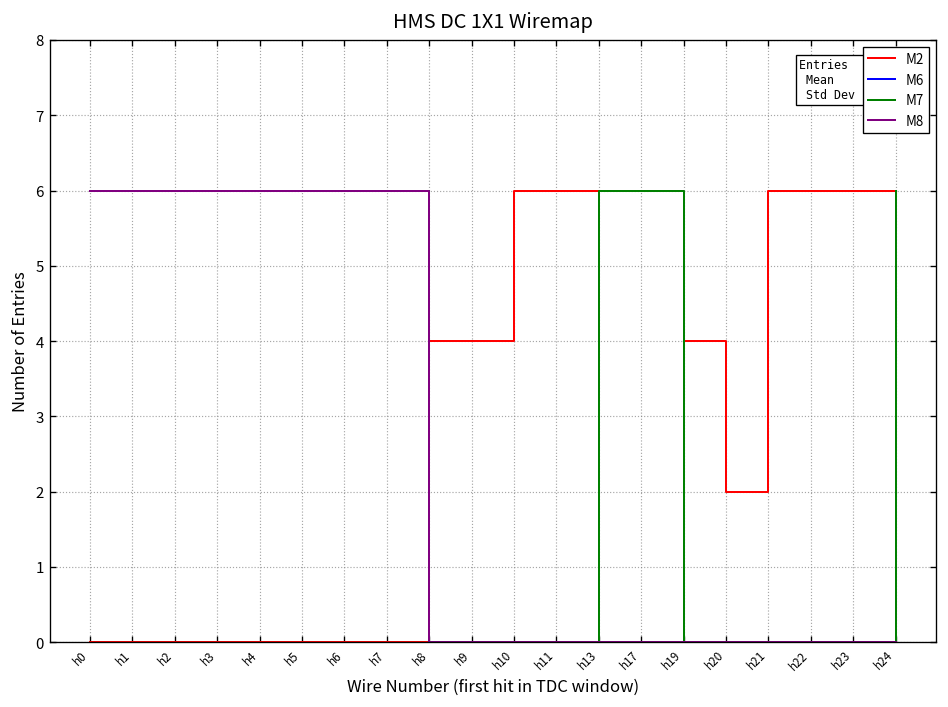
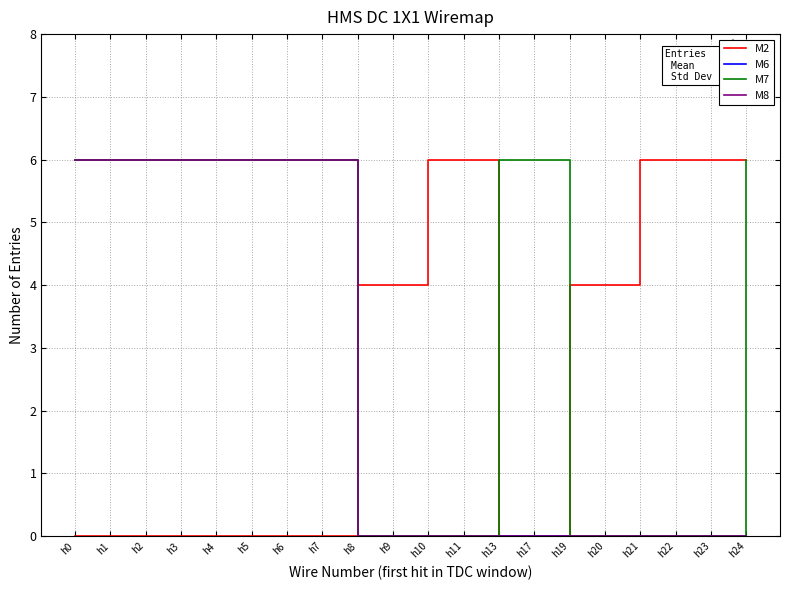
  {
    "M2": {
      "h0": 0,
      "h1": 0,
      "h2": 0,
      "h3": 0,
      "h4": 0,
      "h5": 0,
      "h6": 0,
      "h7": 0,
      "h8": 4,
      "h9": 4,
      "h10": 6,
      "h11": 6,
      "h19": 4,
-     "h20": 2,
+     "h20": 4,
      "h21": 6,
      "h22": 6,
      "h23": 6
    },
    "M8": {
      "h24": 0
    },
    "M7": {
      "h13": 6,
      "h17": 6
    }
  }
